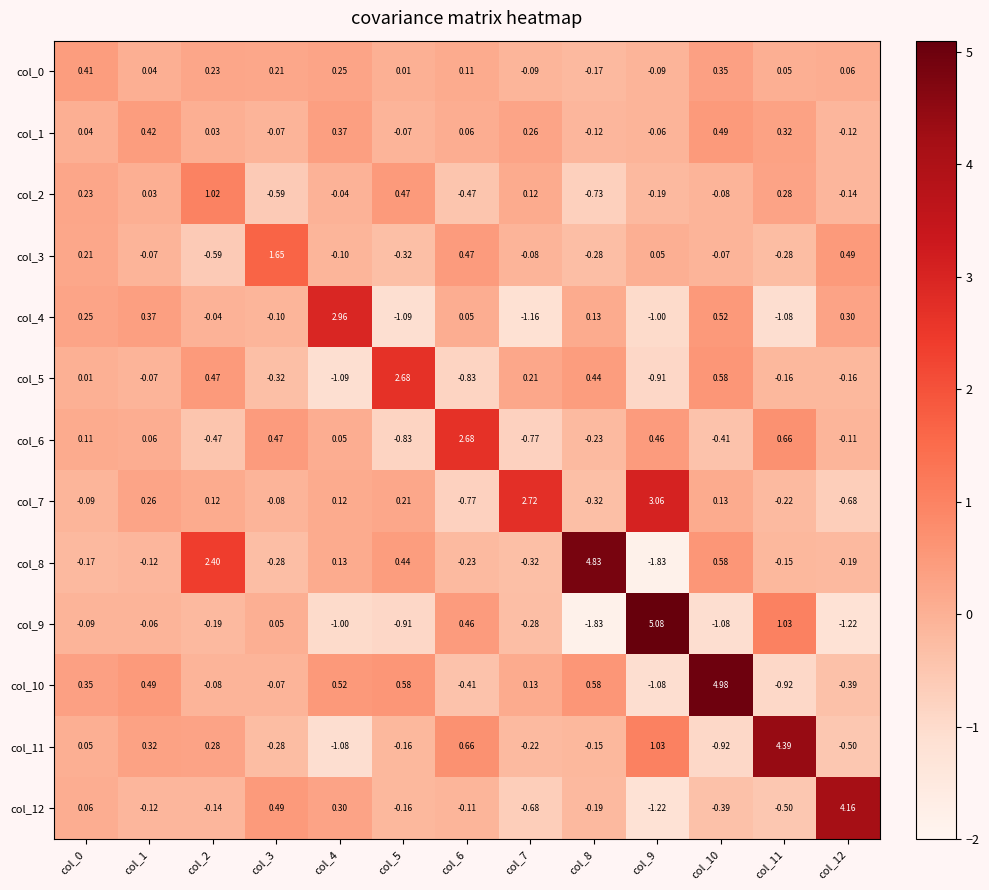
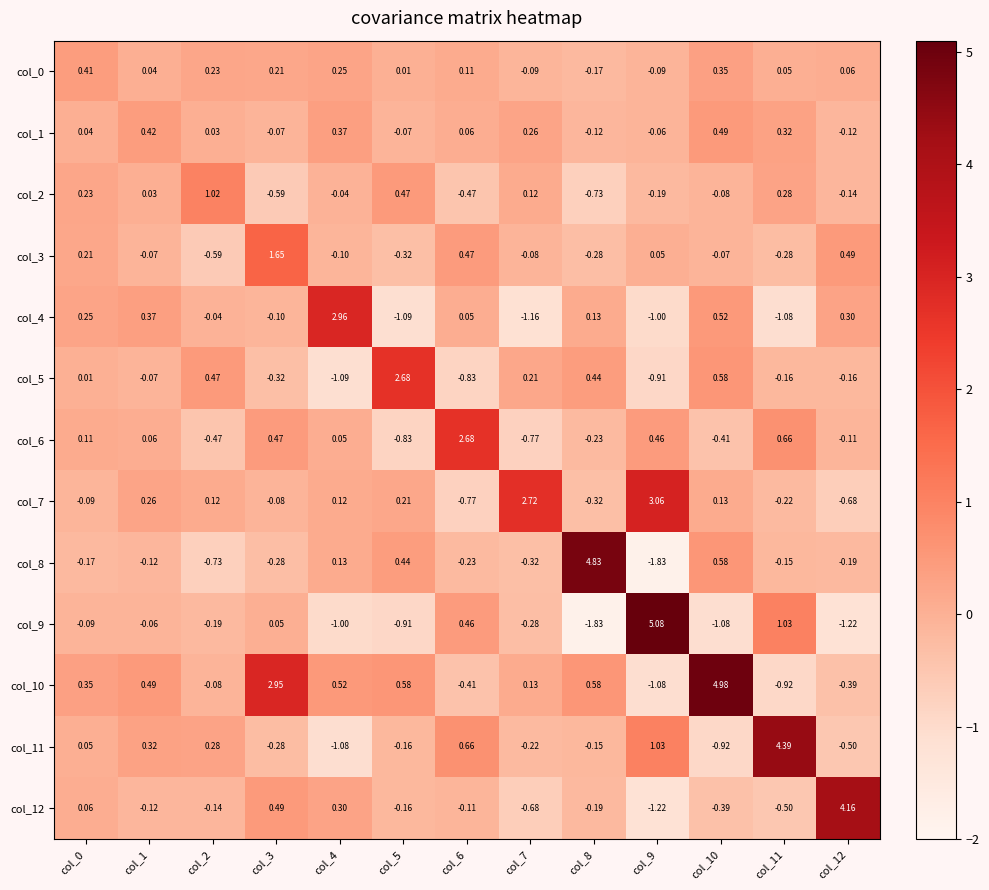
  {
    "col_0": {
      "col_0": 0.41,
      "col_1": 0.04,
      "col_2": 0.23,
      "col_3": 0.21,
      "col_4": 0.25,
      "col_5": 0.01,
      "col_6": 0.11,
      "col_7": -0.09,
      "col_8": -0.17,
      "col_9": -0.09,
      "col_10": 0.35,
      "col_11": 0.05,
      "col_12": 0.06
    },
    "col_1": {
      "col_0": 0.04,
      "col_1": 0.42,
      "col_2": 0.03,
      "col_3": -0.07,
      "col_4": 0.37,
      "col_5": -0.07,
      "col_6": 0.06,
      "col_7": 0.26,
      "col_8": -0.12,
      "col_9": -0.06,
      "col_10": 0.49,
      "col_11": 0.32,
      "col_12": -0.12
    },
    "col_2": {
      "col_0": 0.23,
      "col_1": 0.03,
      "col_2": 1.02,
      "col_3": -0.59,
      "col_4": -0.04,
      "col_5": 0.47,
      "col_6": -0.47,
      "col_7": 0.12,
      "col_8": -0.73,
      "col_9": -0.19,
      "col_10": -0.08,
      "col_11": 0.28,
      "col_12": -0.14
    },
    "col_3": {
      "col_0": 0.21,
      "col_1": -0.07,
      "col_2": -0.59,
      "col_3": 1.65,
      "col_4": -0.10,
      "col_5": -0.32,
      "col_6": 0.47,
      "col_7": -0.08,
      "col_8": -0.28,
      "col_9": 0.05,
      "col_10": -0.07,
      "col_11": -0.28,
      "col_12": 0.49
    },
    "col_4": {
      "col_0": 0.25,
      "col_1": 0.37,
      "col_2": -0.04,
      "col_3": -0.10,
      "col_4": 2.96,
      "col_5": -1.09,
      "col_6": 0.05,
      "col_7": -1.16,
      "col_8": 0.13,
      "col_9": -1.00,
      "col_10": 0.52,
      "col_11": -1.08,
      "col_12": 0.30
    },
    "col_5": {
      "col_0": 0.01,
      "col_1": -0.07,
      "col_2": 0.47,
      "col_3": -0.32,
      "col_4": -1.09,
      "col_5": 2.68,
      "col_6": -0.83,
      "col_7": 0.21,
      "col_8": 0.44,
      "col_9": -0.91,
      "col_10": 0.58,
      "col_11": -0.16,
      "col_12": -0.16
    },
    "col_6": {
      "col_0": 0.11,
      "col_1": 0.06,
      "col_2": -0.47,
      "col_3": 0.47,
      "col_4": 0.05,
      "col_5": -0.83,
      "col_6": 2.68,
      "col_7": -0.77,
      "col_8": -0.23,
      "col_9": 0.46,
      "col_10": -0.41,
      "col_11": 0.66,
      "col_12": -0.11
    },
    "col_7": {
      "col_0": -0.09,
      "col_1": 0.26,
      "col_2": 0.12,
      "col_3": -0.08,
      "col_4": 0.12,
      "col_5": 0.21,
      "col_6": -0.77,
      "col_7": 2.72,
      "col_8": -0.32,
      "col_9": 3.06,
      "col_10": 0.13,
      "col_11": -0.22,
      "col_12": -0.68
    },
    "col_8": {
      "col_0": -0.17,
      "col_1": -0.12,
-     "col_2": 2.40,
+     "col_2": -0.73,
      "col_3": -0.28,
      "col_4": 0.13,
      "col_5": 0.44,
      "col_6": -0.23,
      "col_7": -0.32,
      "col_8": 4.83,
      "col_9": -1.83,
      "col_10": 0.58,
      "col_11": -0.15,
      "col_12": -0.19
    },
    "col_9": {
      "col_0": -0.09,
      "col_1": -0.06,
      "col_2": -0.19,
      "col_3": 0.05,
      "col_4": -1.00,
      "col_5": -0.91,
      "col_6": 0.46,
      "col_7": -0.28,
      "col_8": -1.83,
      "col_9": 5.08,
      "col_10": -1.08,
      "col_11": 1.03,
      "col_12": -1.22
    },
    "col_10": {
      "col_0": 0.35,
      "col_1": 0.49,
      "col_2": -0.08,
-     "col_3": -0.07,
+     "col_3": 2.95,
      "col_4": 0.52,
      "col_5": 0.58,
      "col_6": -0.41,
      "col_7": 0.13,
      "col_8": 0.58,
      "col_9": -1.08,
      "col_10": 4.98,
      "col_11": -0.92,
      "col_12": -0.39
    },
    "col_11": {
      "col_0": 0.05,
      "col_1": 0.32,
      "col_2": 0.28,
      "col_3": -0.28,
      "col_4": -1.08,
      "col_5": -0.16,
      "col_6": 0.66,
      "col_7": -0.22,
      "col_8": -0.15,
      "col_9": 1.03,
      "col_10": -0.92,
      "col_11": 4.39,
      "col_12": -0.50
    },
    "col_12": {
      "col_0": 0.06,
      "col_1": -0.12,
      "col_2": -0.14,
      "col_3": 0.49,
      "col_4": 0.30,
      "col_5": -0.16,
      "col_6": -0.11,
      "col_7": -0.68,
      "col_8": -0.19,
      "col_9": -1.22,
      "col_10": -0.39,
      "col_11": -0.50,
      "col_12": 4.16
    }
  }
